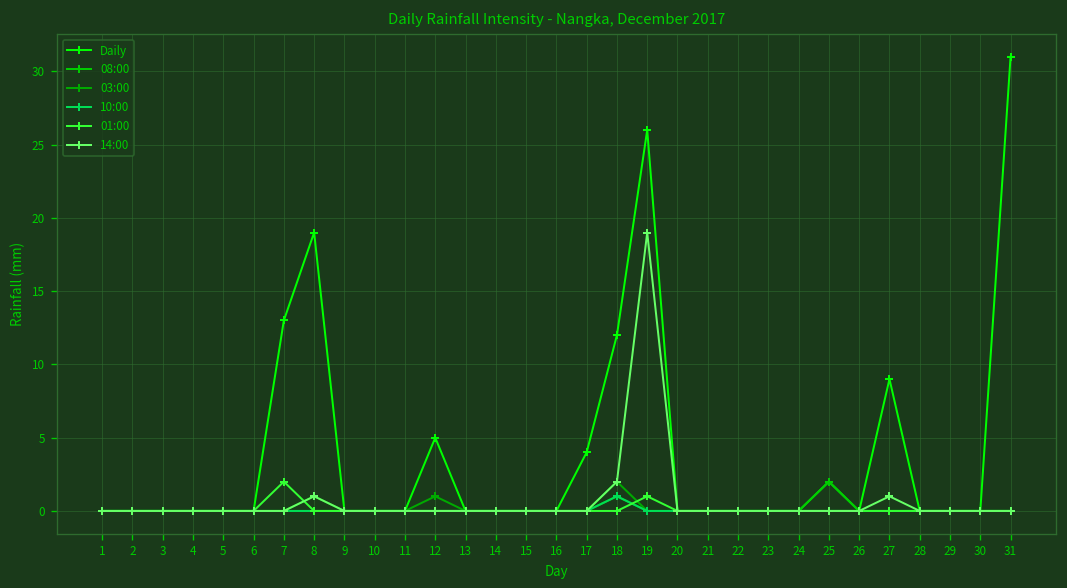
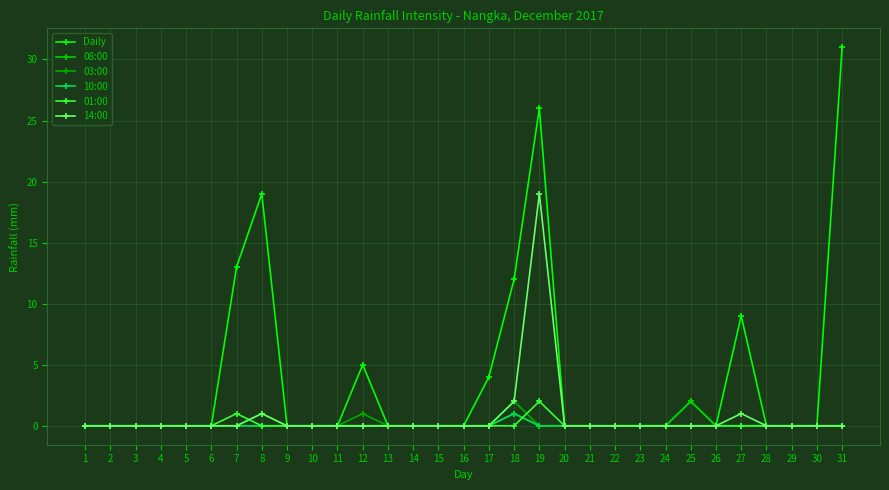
  {
    "01:00": {
-     "7": 2,
+     "7": 1,
      "18": 0,
-     "19": 1
+     "19": 2
    },
    "14:00": {
      "19": 19,
      "27": 1
    }
  }
